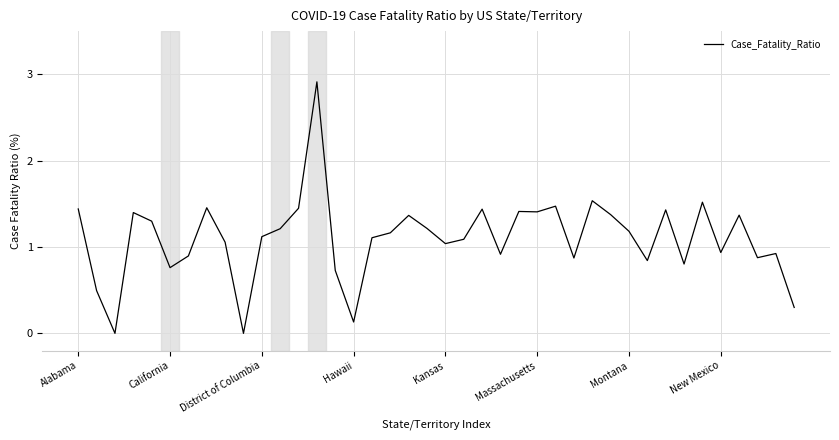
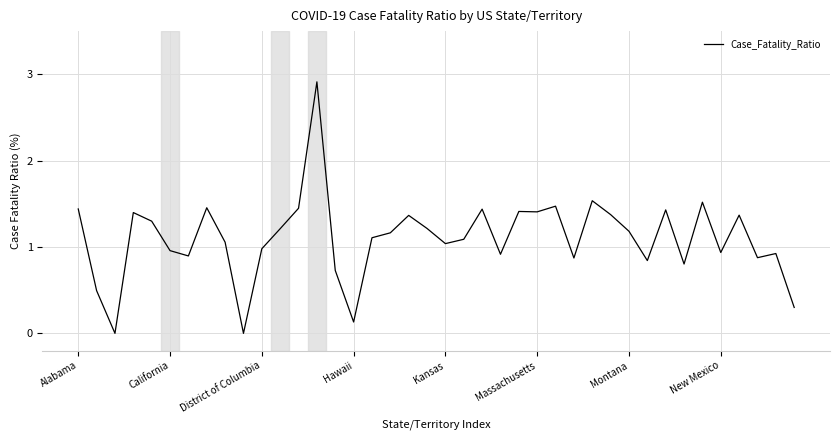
  {
    "Alabama": 1.4,
-   "California": 0.8,
-   "District of Columbia": 1.1,
+   "California": 1.0,
+   "District of Columbia": 1.0,
    "Hawaii": 0.1,
    "Kansas": 1.0,
    "Massachusetts": 1.4,
    "Montana": 1.2,
    "New Mexico": 0.9
  }
